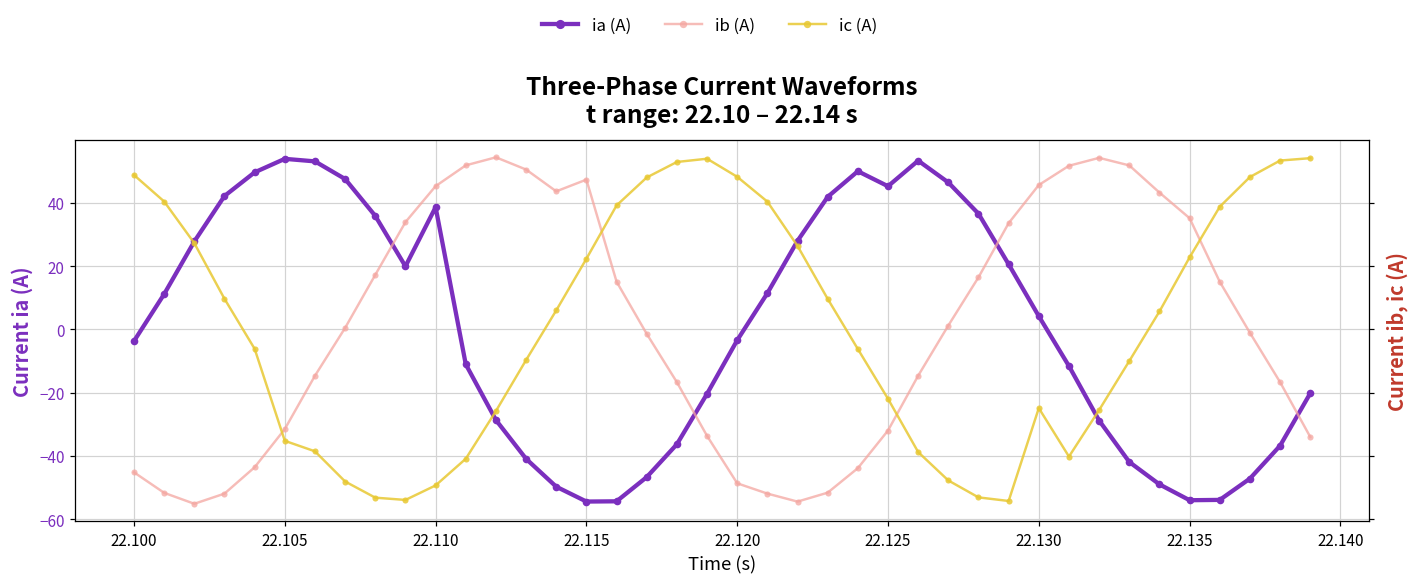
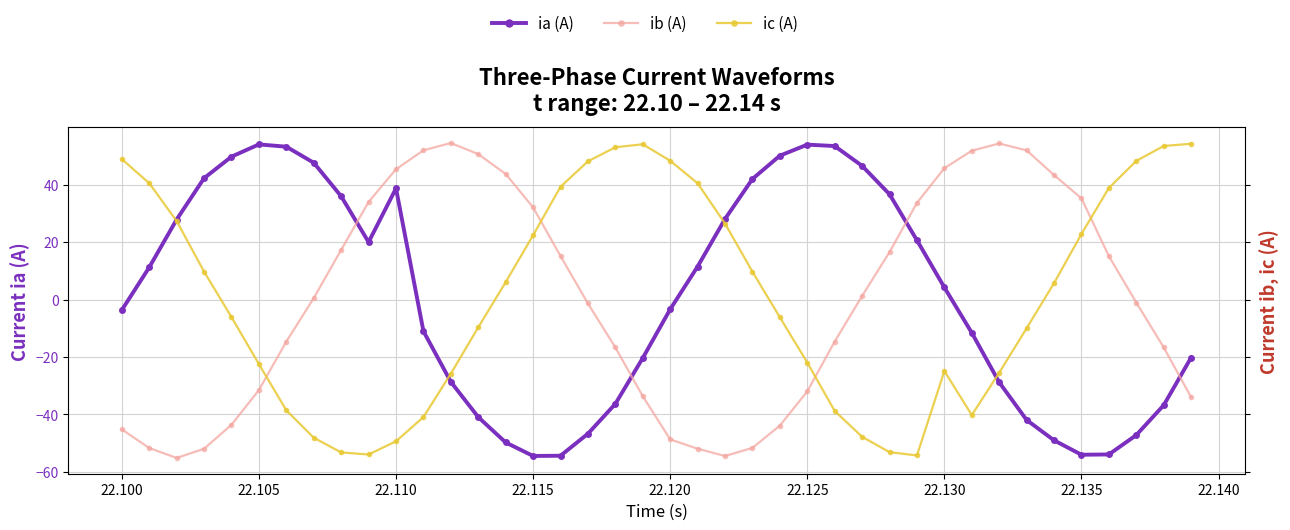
  {
    "ia (A)": {
      "22.100": -4,
      "22.105": 54,
      "22.110": 39,
      "22.115": -54,
      "22.120": -3,
-     "22.125": 45,
+     "22.125": 54,
      "22.130": 4,
      "22.135": -54
    },
    "ib (A)": {
      "22.100": -45,
      "22.105": -31,
      "22.110": 45,
-     "22.115": 47,
+     "22.115": 32,
      "22.120": -49,
      "22.125": -32,
      "22.130": 46,
      "22.135": 35
    },
    "ic (A)": {
      "22.100": 49,
-     "22.105": -35,
+     "22.105": -22,
      "22.110": -49,
      "22.115": 22,
      "22.120": 48,
      "22.125": -22,
      "22.130": -25,
      "22.135": 23
    }
  }
